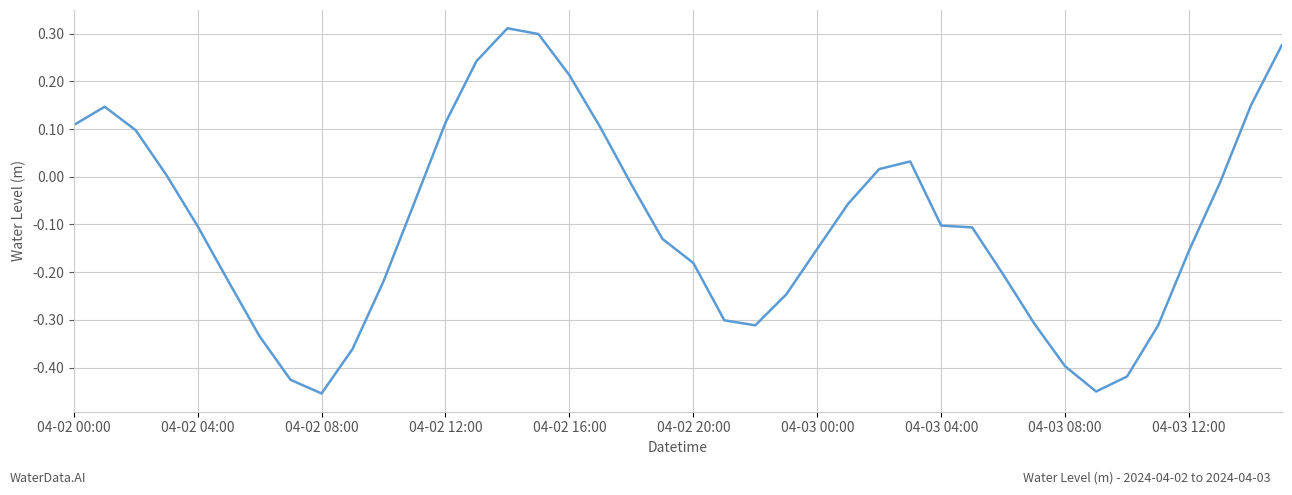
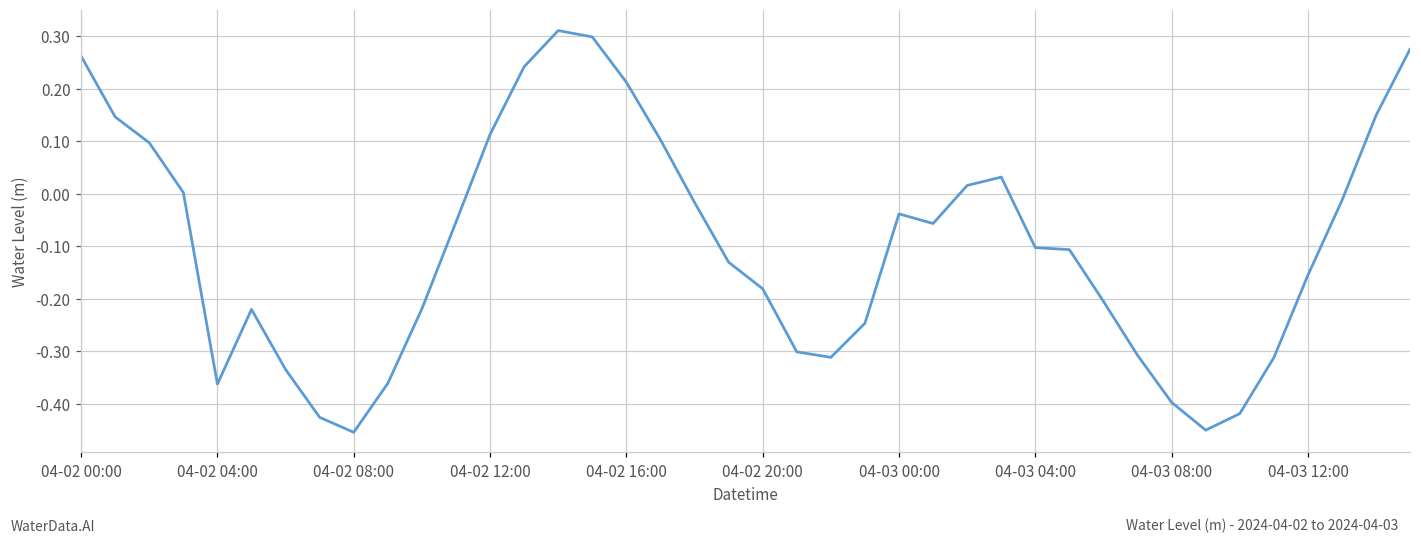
  {
-   "04-02 00:00": 0.11,
-   "04-02 04:00": -0.10,
+   "04-02 00:00": 0.26,
+   "04-02 04:00": -0.36,
    "04-02 08:00": -0.45,
    "04-02 12:00": 0.11,
    "04-02 16:00": 0.21,
    "04-02 20:00": -0.18,
-   "04-03 00:00": -0.15,
+   "04-03 00:00": -0.04,
    "04-03 04:00": -0.10,
    "04-03 08:00": -0.40,
    "04-03 12:00": -0.15
  }
